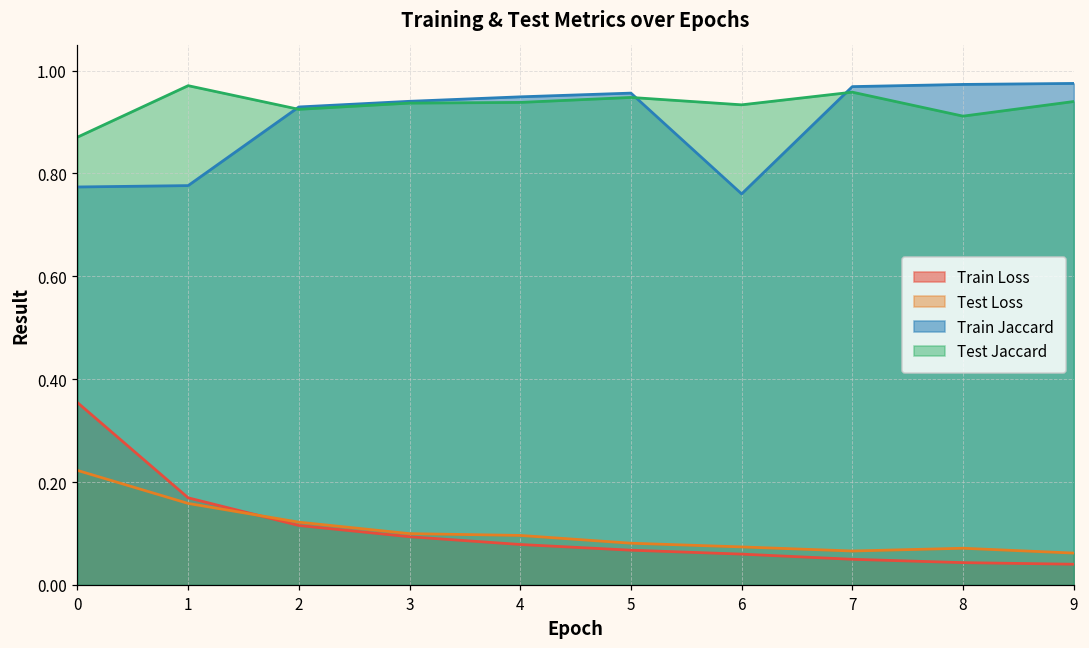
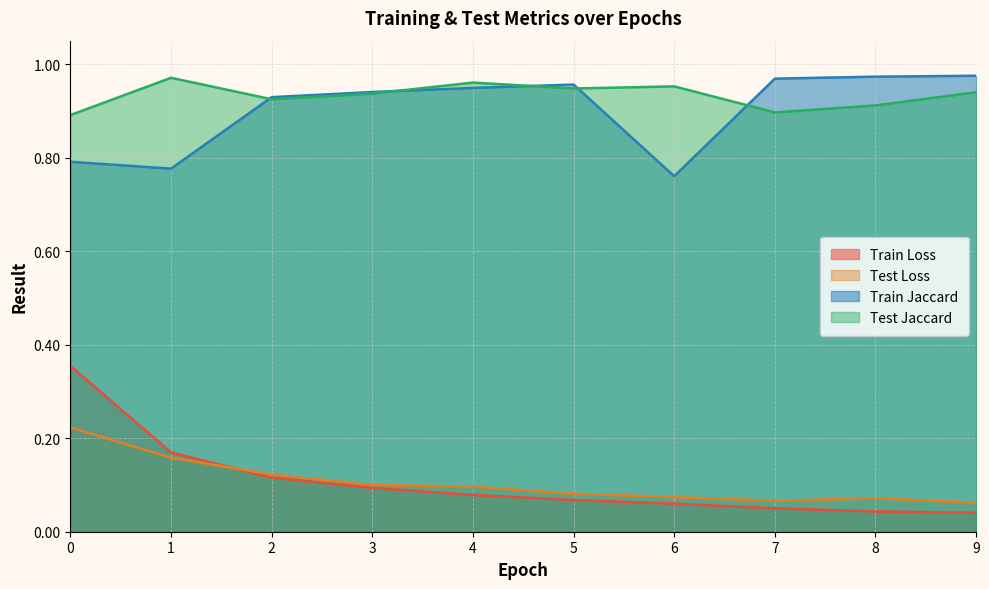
  {
    "Train Jaccard": {
-     "0": 0.77,
+     "0": 0.79,
      "1": 0.78,
      "4": 0.95,
      "5": 0.96,
      "6": 0.76,
      "7": 0.97,
      "8": 0.97,
      "9": 0.97
    },
    "Test Jaccard": {
-     "0": 0.87,
+     "0": 0.89,
      "1": 0.97,
-     "4": 0.94,
+     "4": 0.96,
      "5": 0.95,
-     "6": 0.93,
-     "7": 0.96,
+     "6": 0.95,
+     "7": 0.90,
      "8": 0.91,
      "9": 0.94
    }
  }
